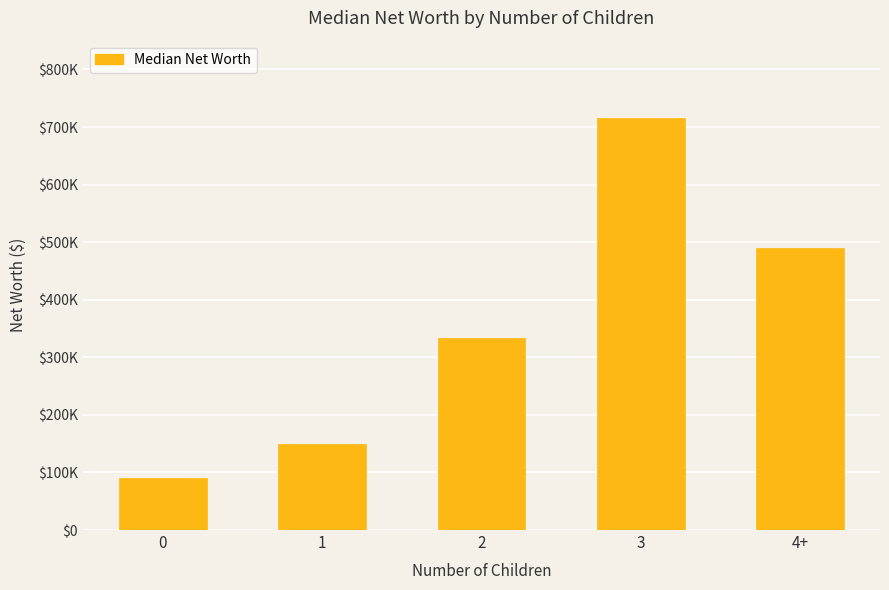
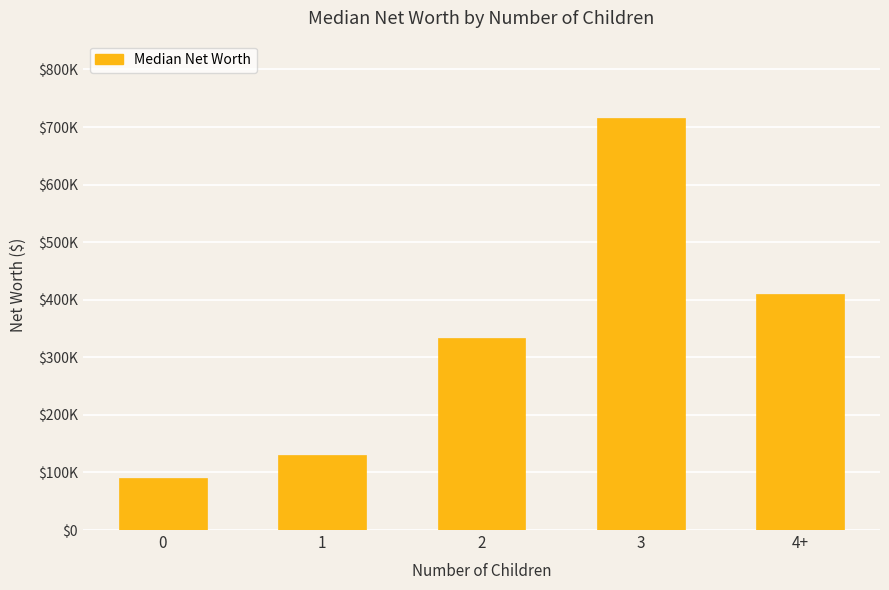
  {
    "0": "$90000",
-   "1": "$150000",
+   "1": "$130000",
    "2": "$330000",
    "3": "$720000",
-   "4+": "$490000"
+   "4+": "$410000"
  }
